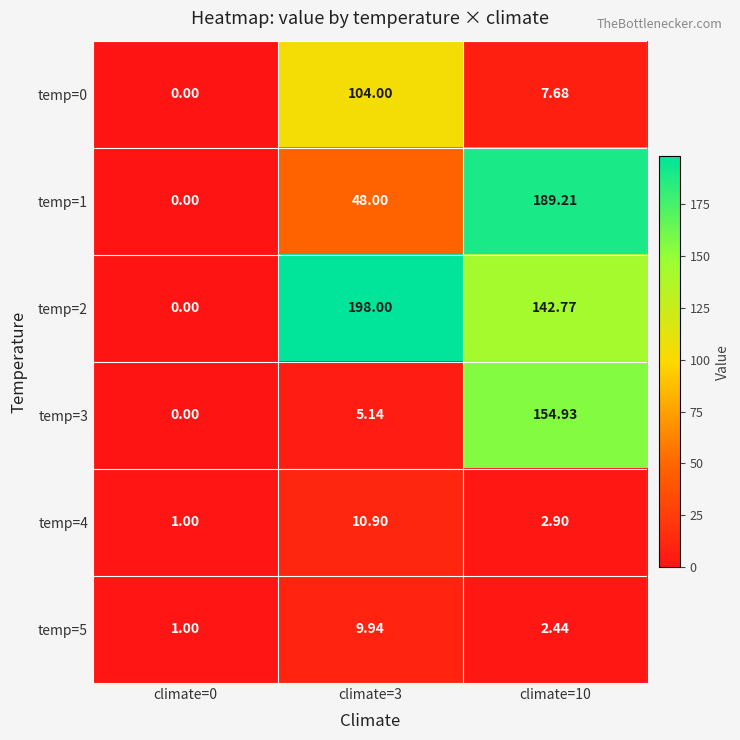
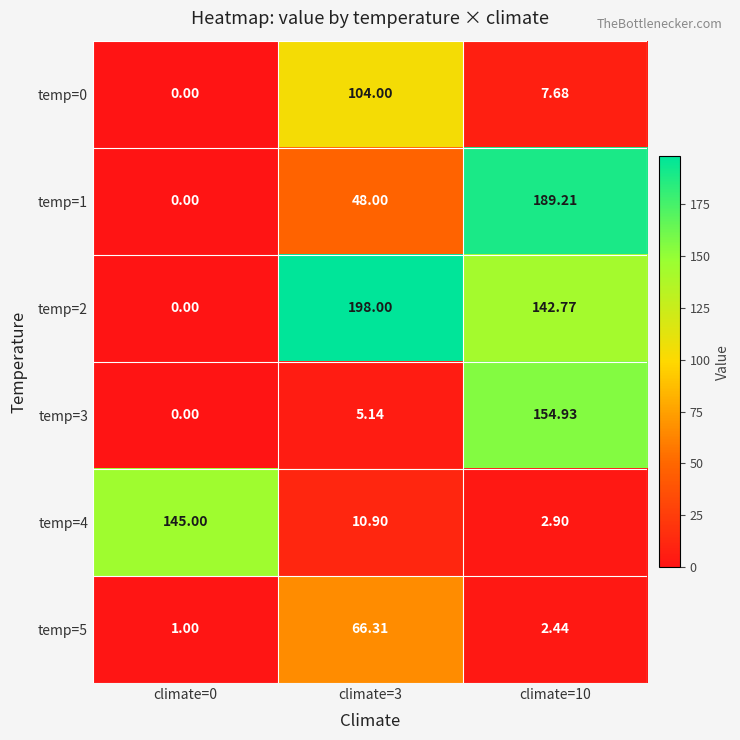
  {
    "temp=0": {
      "climate=0": 0.00,
      "climate=3": 104.00,
      "climate=10": 7.68
    },
    "temp=1": {
      "climate=0": 0.00,
      "climate=3": 48.00,
      "climate=10": 189.21
    },
    "temp=2": {
      "climate=0": 0.00,
      "climate=3": 198.00,
      "climate=10": 142.77
    },
    "temp=3": {
      "climate=0": 0.00,
      "climate=3": 5.14,
      "climate=10": 154.93
    },
    "temp=4": {
-     "climate=0": 1.00,
+     "climate=0": 145.00,
      "climate=3": 10.90,
      "climate=10": 2.90
    },
    "temp=5": {
      "climate=0": 1.00,
-     "climate=3": 9.94,
+     "climate=3": 66.31,
      "climate=10": 2.44
    }
  }
